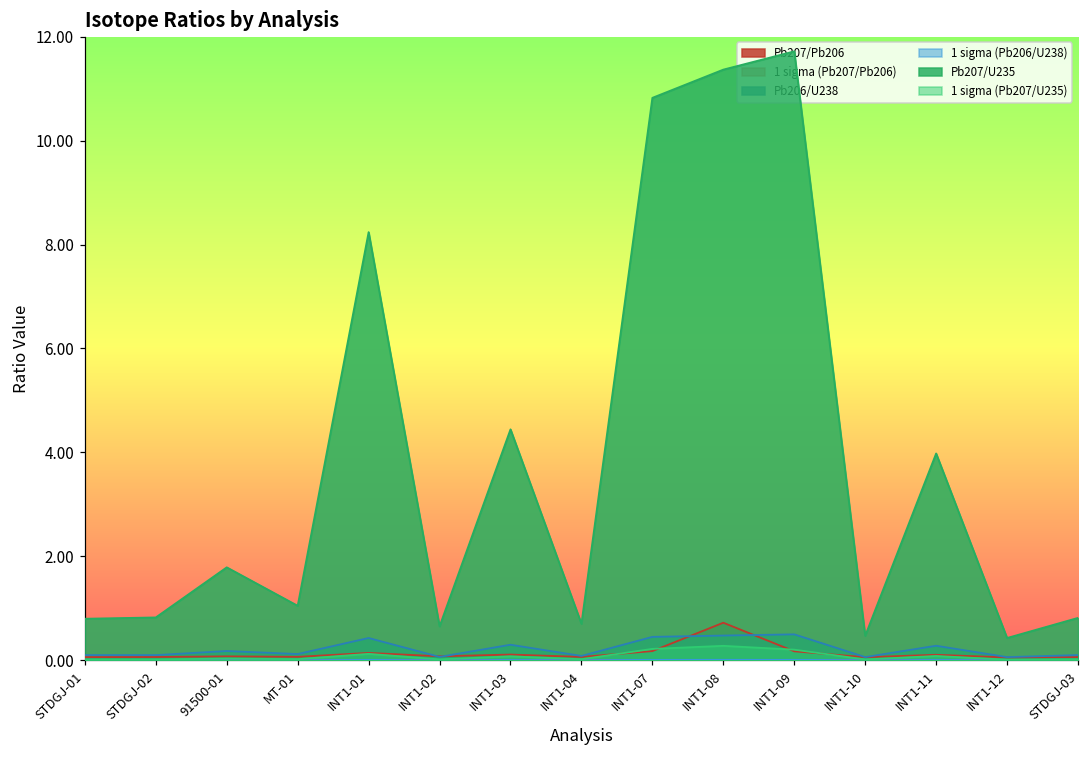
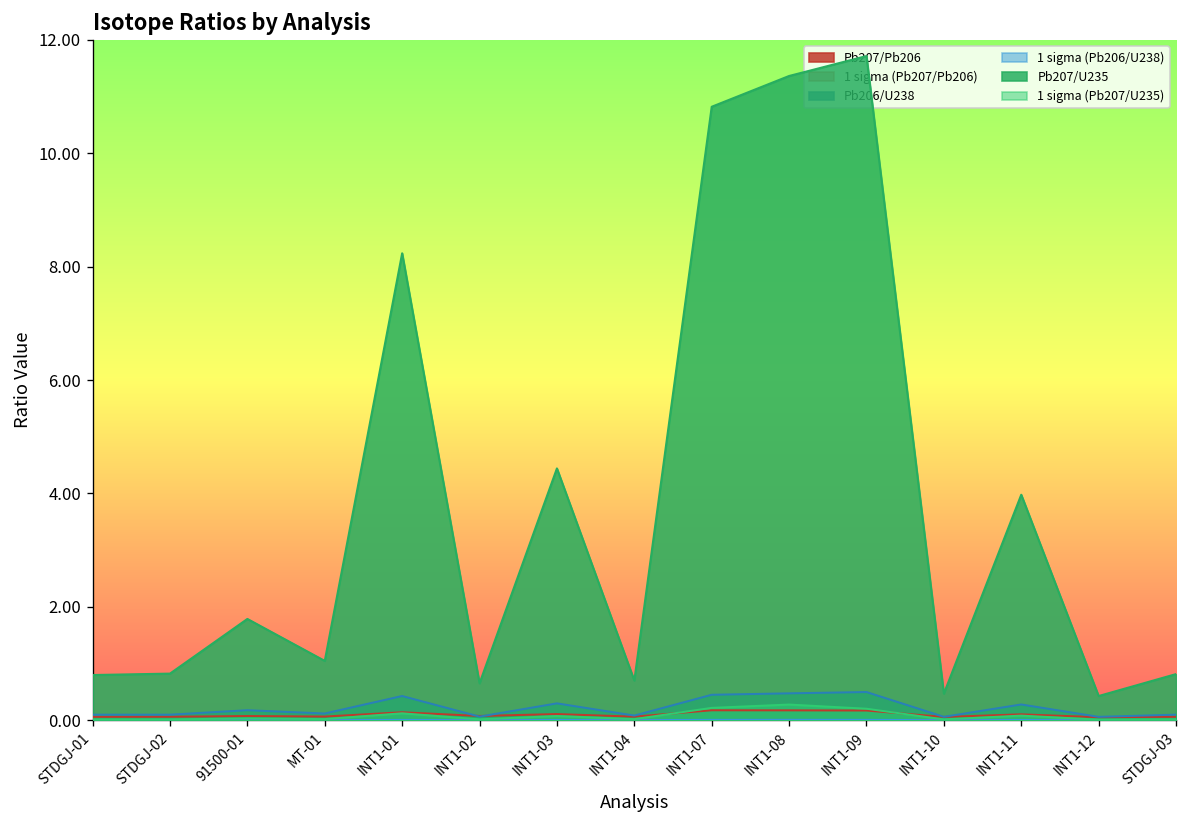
  {
    "Pb207/Pb206": {
-     "INT1-08": 0.7
+     "INT1-08": 0.2
    }
  }
